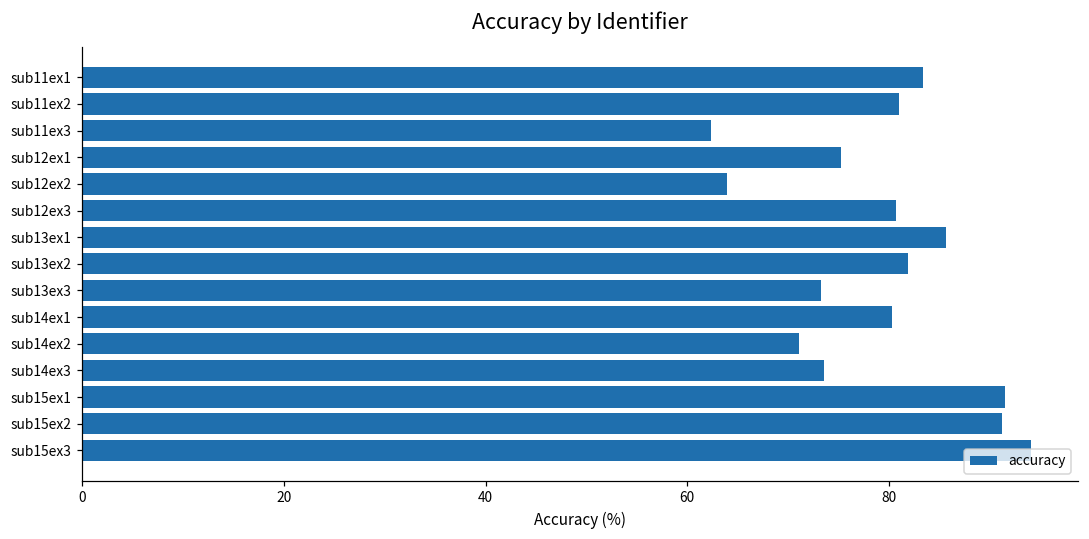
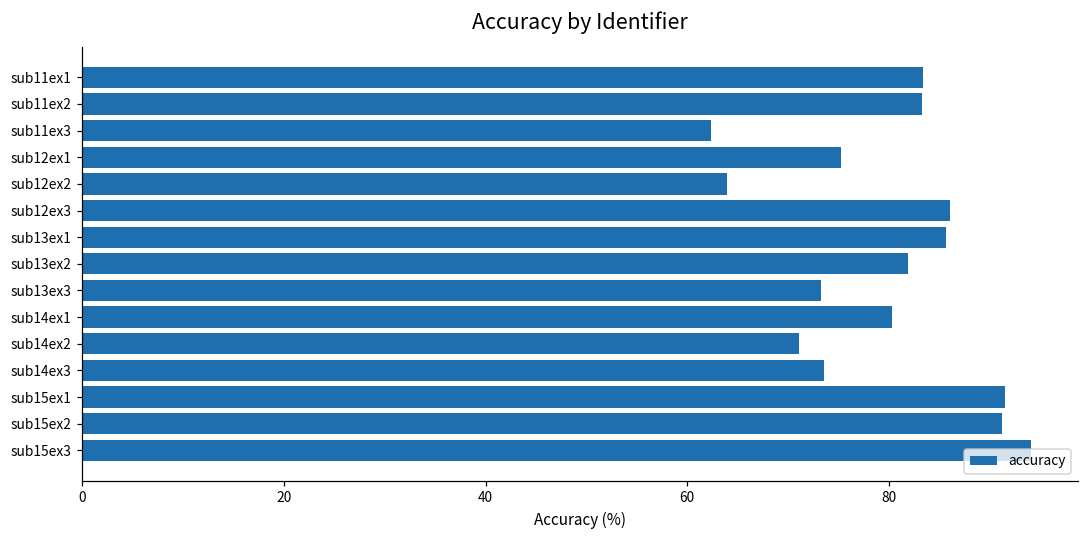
  {
    "sub11ex1": 83,
-   "sub11ex2": 81,
+   "sub11ex2": 83,
    "sub11ex3": 62,
    "sub12ex1": 75,
    "sub12ex2": 64,
-   "sub12ex3": 81,
+   "sub12ex3": 86,
    "sub13ex1": 86,
    "sub13ex2": 82,
    "sub13ex3": 73,
    "sub14ex1": 80,
    "sub14ex2": 71,
    "sub14ex3": 74,
    "sub15ex1": 92,
    "sub15ex2": 91
  }
